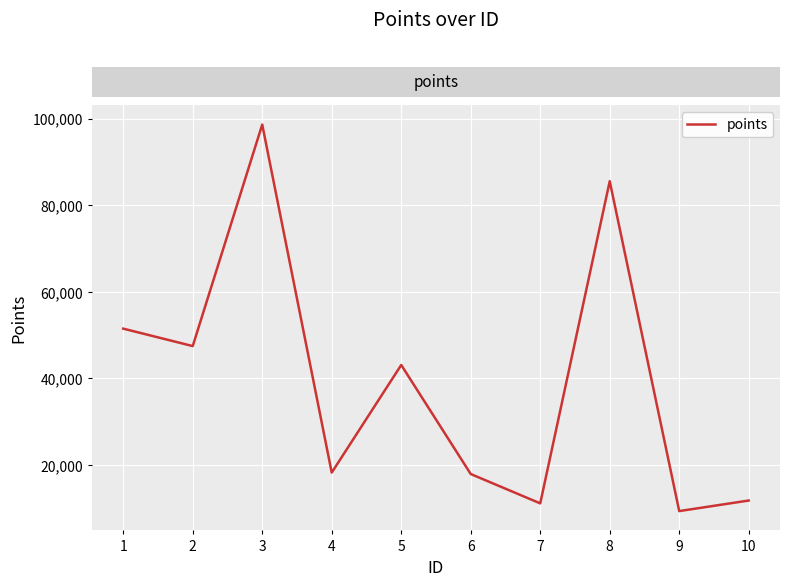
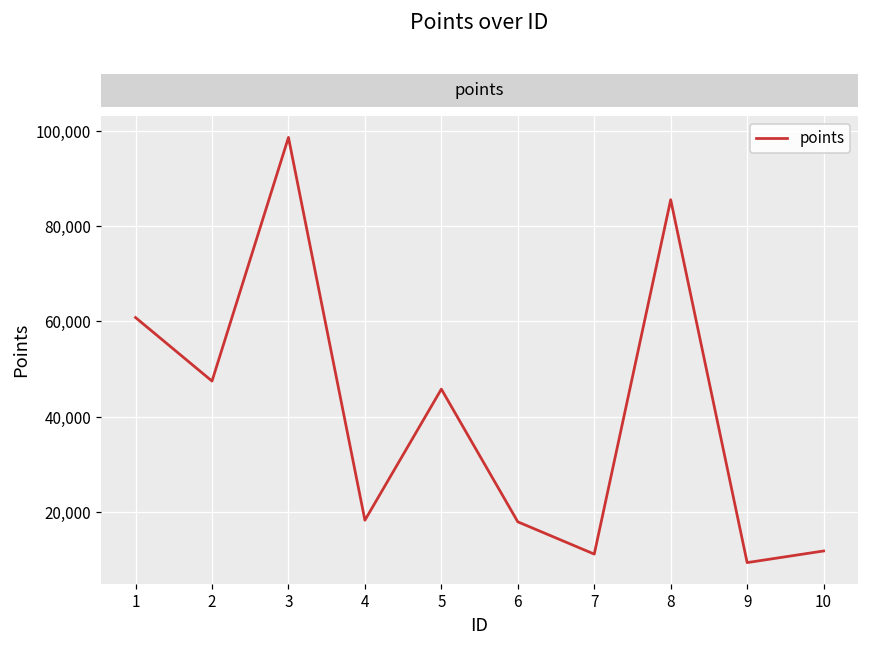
  {
-   "1": "52,000",
+   "1": "61,000",
    "2": "47,000",
    "3": "99,000",
    "4": "18,000",
-   "5": "43,000",
+   "5": "46,000",
    "6": "18,000",
    "7": "11,000",
    "8": "86,000",
    "9": "9,000",
    "10": "12,000"
  }
